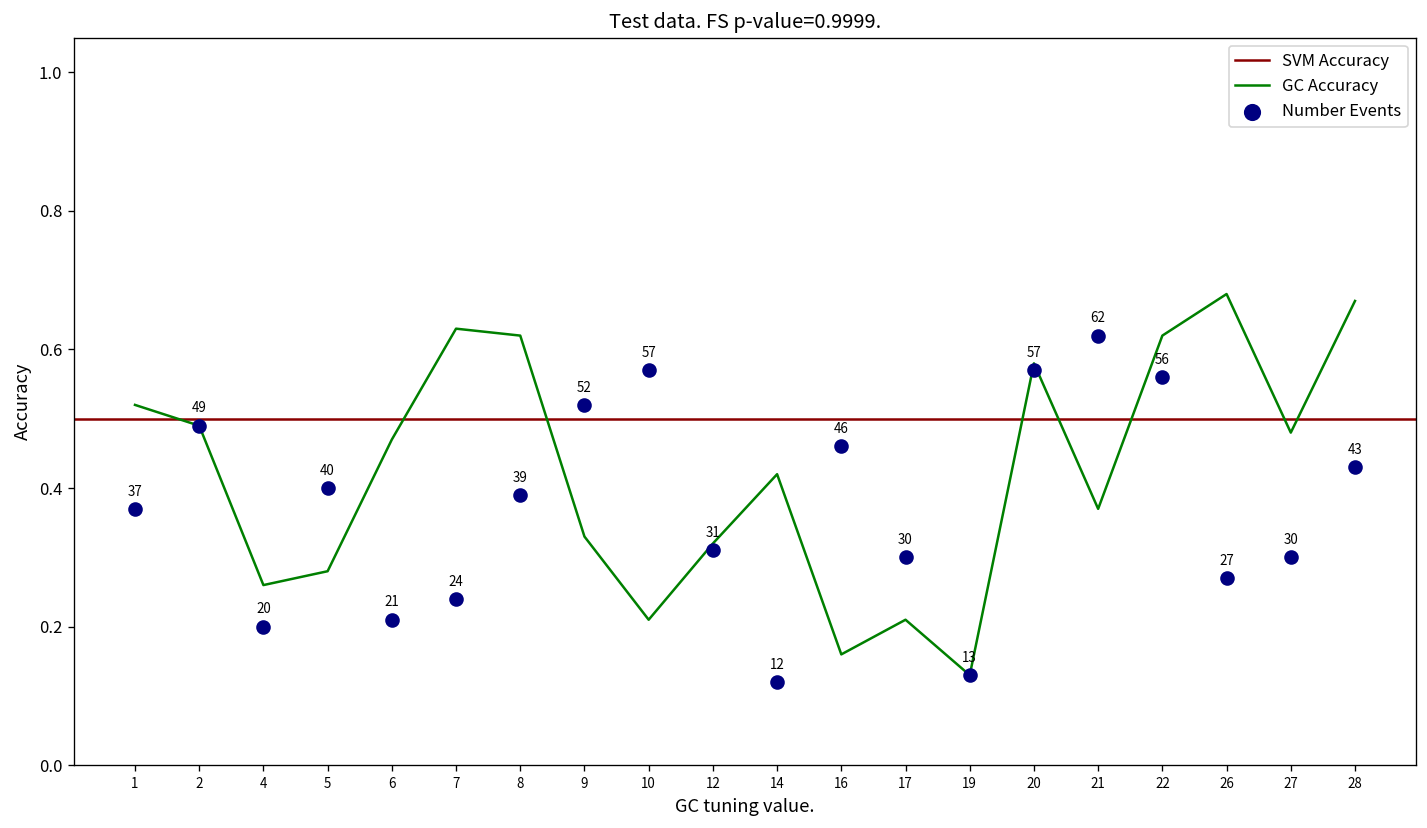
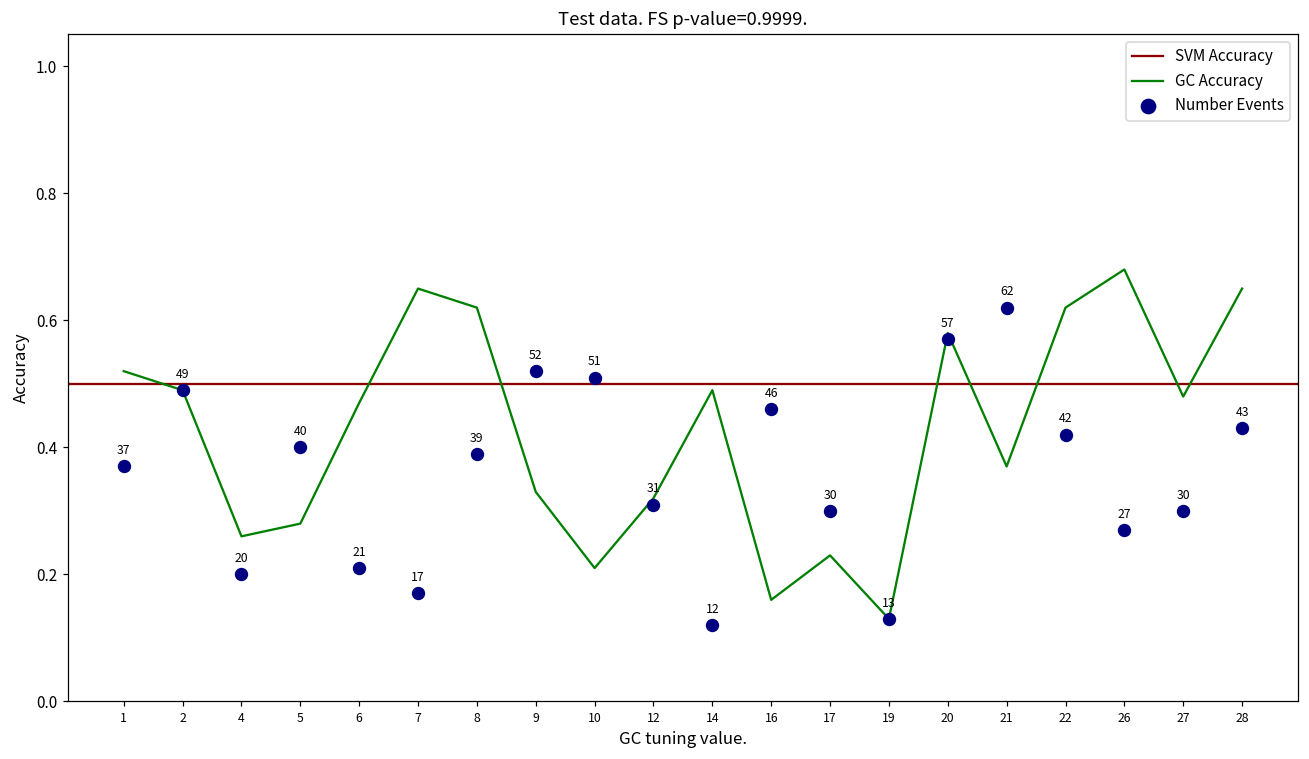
  {
    "Number Events": {
-     "7": 24,
-     "10": 57,
-     "22": 56
+     "7": 17,
+     "10": 51,
+     "22": 42
    },
    "GC Accuracy": {
      "1": 0.52,
      "5": 0.28,
      "6": 0.47,
-     "7": 0.63,
+     "7": 0.65,
      "8": 0.62,
      "9": 0.33,
      "10": 0.21,
-     "14": 0.42,
+     "14": 0.49,
      "16": 0.16,
-     "17": 0.21,
+     "17": 0.23,
      "21": 0.37,
      "22": 0.62,
      "26": 0.68,
      "27": 0.48,
-     "28": 0.67
+     "28": 0.65
    }
  }
